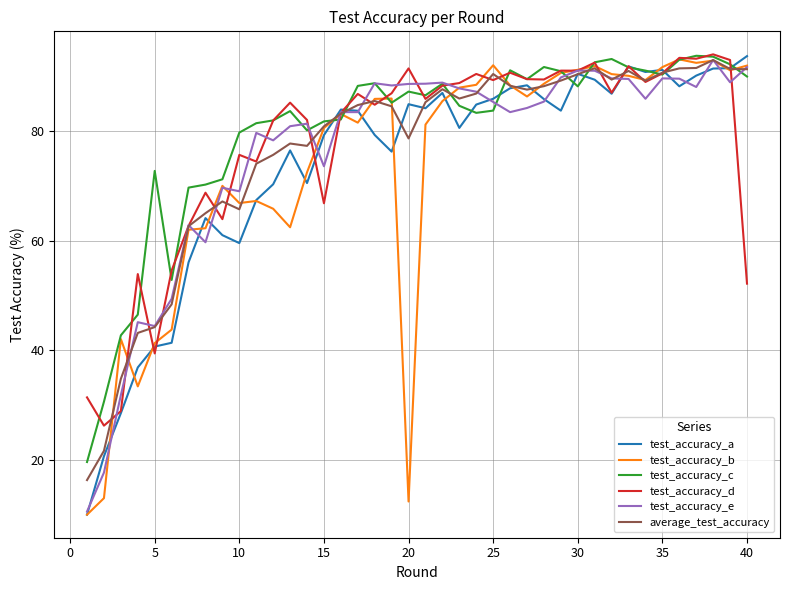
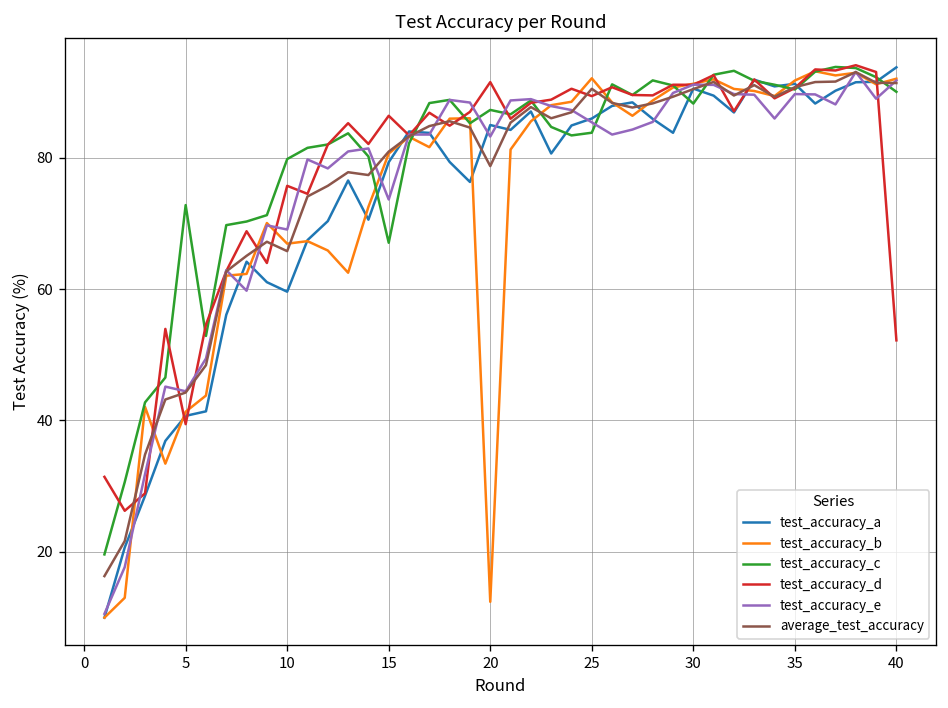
  {
    "test_accuracy_a": {
      "5": 41,
      "10": 60,
      "15": 79,
      "20": 85,
      "25": 86,
      "35": 91,
      "40": 94
    },
    "test_accuracy_b": {
      "5": 41,
      "10": 67,
      "20": 12,
      "25": 92,
      "35": 92
    },
    "test_accuracy_c": {
      "5": 73,
      "10": 80,
-     "15": 82,
+     "15": 67,
      "20": 87,
      "25": 84,
      "30": 88,
      "40": 90
    },
    "test_accuracy_d": {
      "5": 39,
      "10": 76,
-     "15": 67,
+     "15": 86,
      "20": 91,
      "25": 89,
      "40": 52
    },
    "test_accuracy_e": {
      "10": 69,
      "15": 74,
-     "20": 89,
+     "20": 83,
      "25": 85,
      "35": 90
    },
    "average_test_accuracy": {
      "10": 66,
      "20": 79,
      "25": 90
    }
  }
